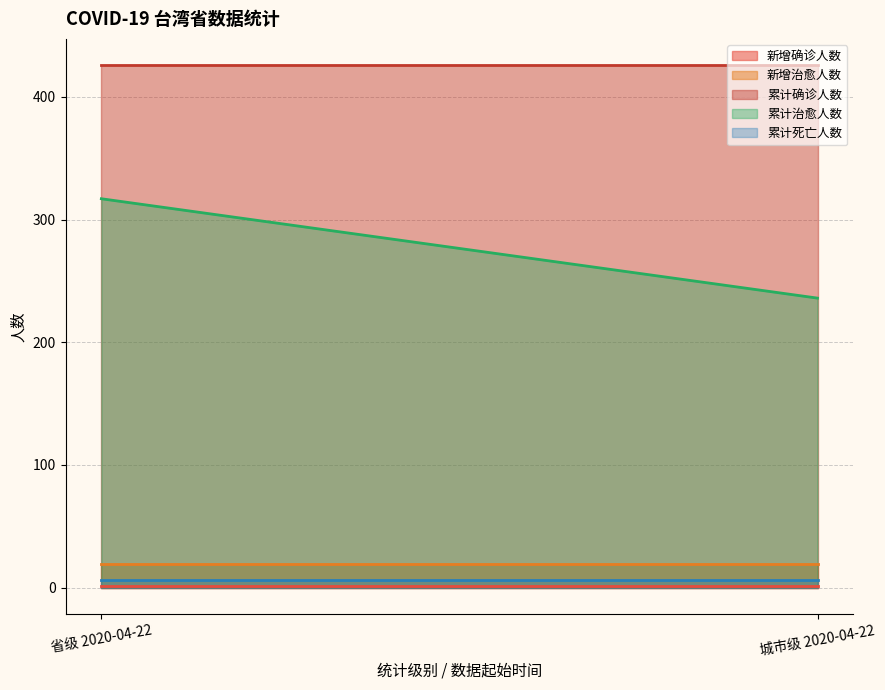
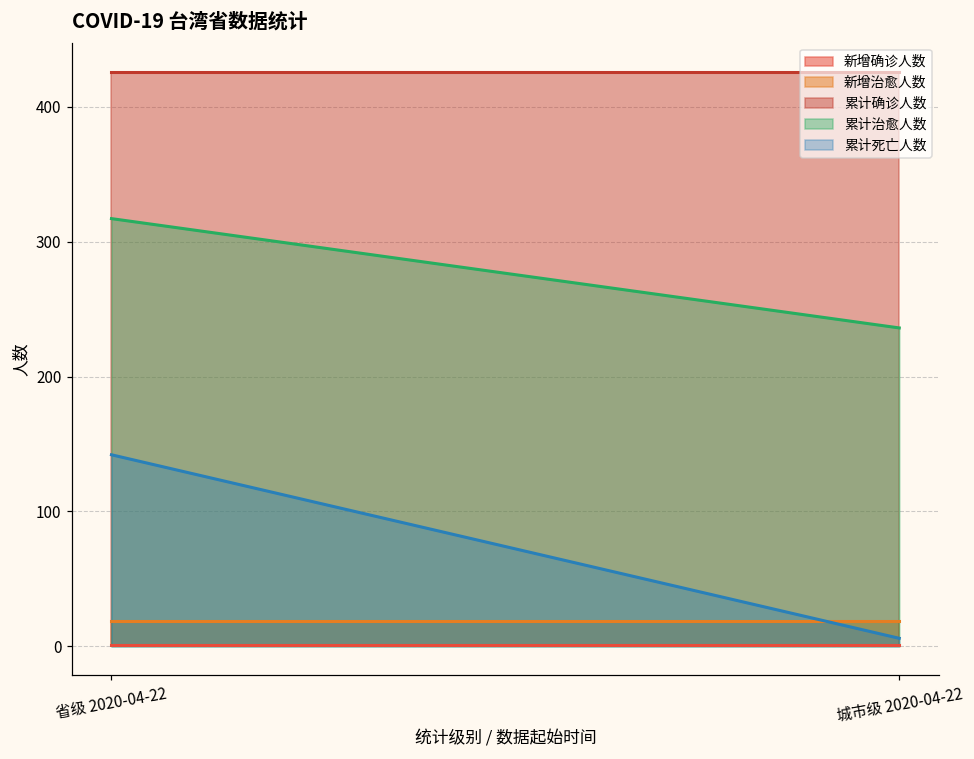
  {
    "累计治愈人数": {
      "省级 2020-04-22": 317,
      "城市级 2020-04-22": 236
    },
    "累计死亡人数": {
-     "省级 2020-04-22": 6,
+     "省级 2020-04-22": 142,
      "城市级 2020-04-22": 6
    }
  }
